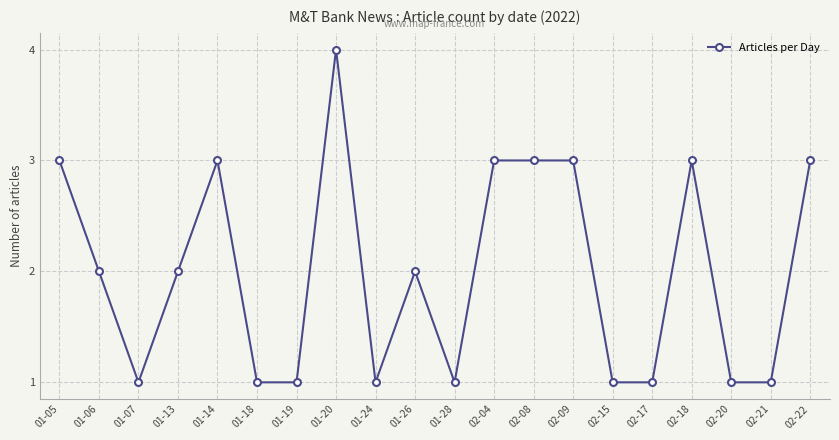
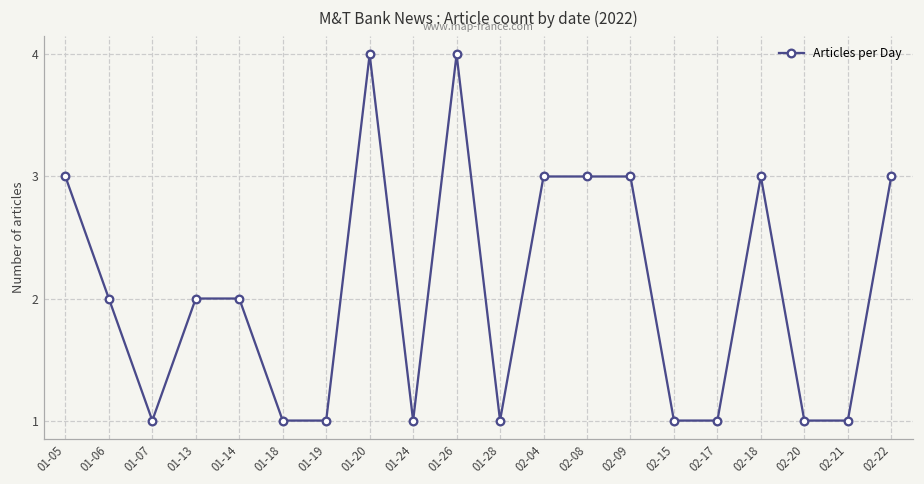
  {
    "01-05": 3,
    "01-06": 2,
    "01-07": 1,
    "01-13": 2,
-   "01-14": 3,
+   "01-14": 2,
    "01-18": 1,
    "01-19": 1,
    "01-20": 4,
    "01-24": 1,
-   "01-26": 2,
+   "01-26": 4,
    "01-28": 1,
    "02-04": 3,
    "02-08": 3,
    "02-09": 3,
    "02-15": 1,
    "02-17": 1,
    "02-18": 3,
    "02-20": 1,
    "02-21": 1,
    "02-22": 3
  }
